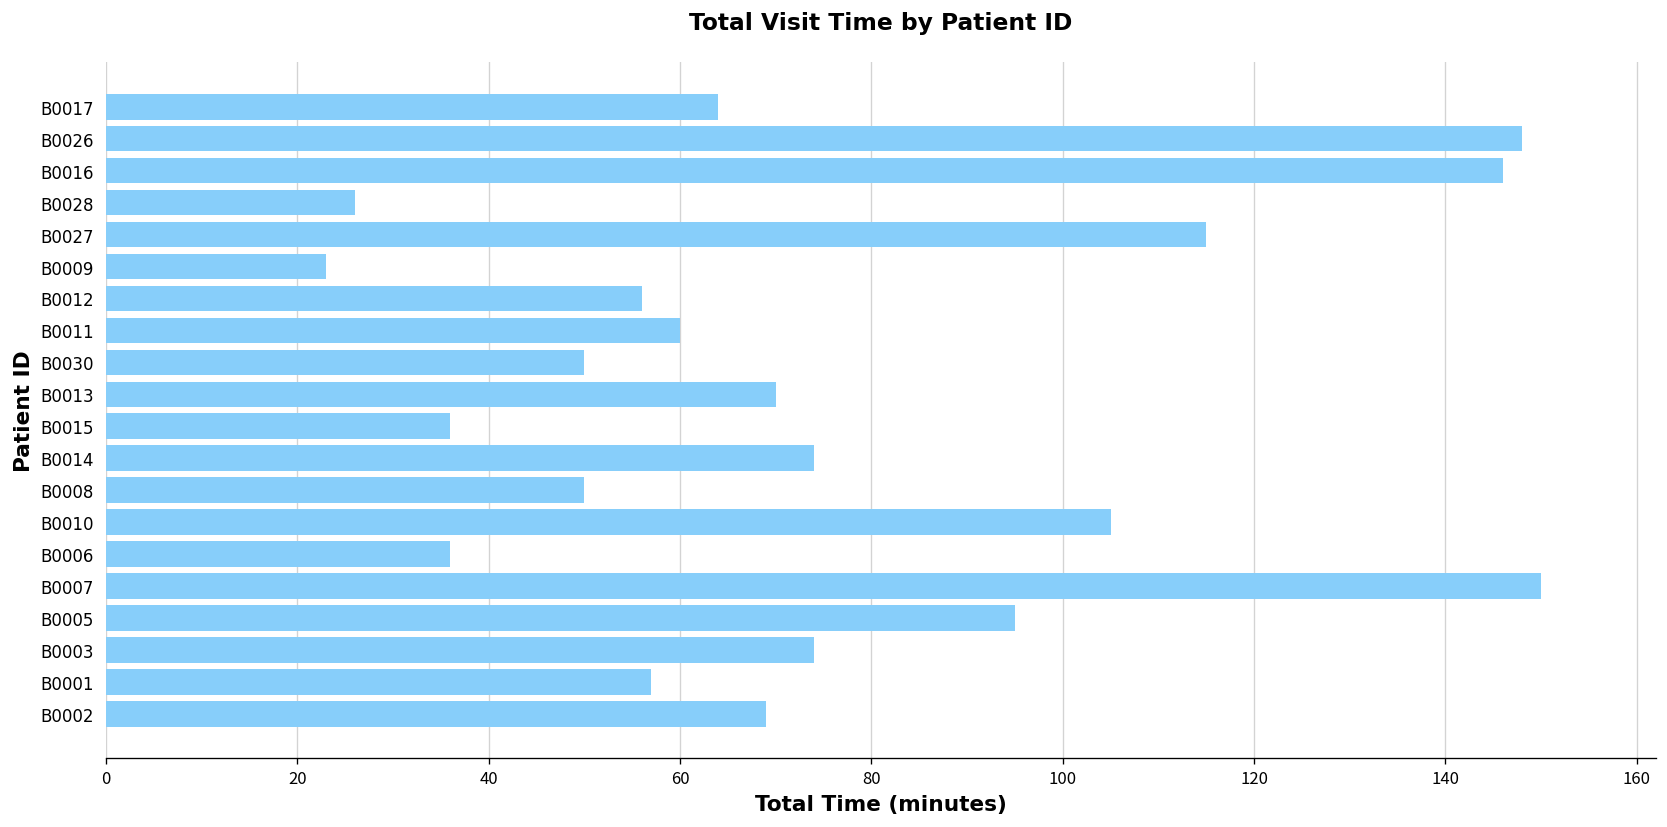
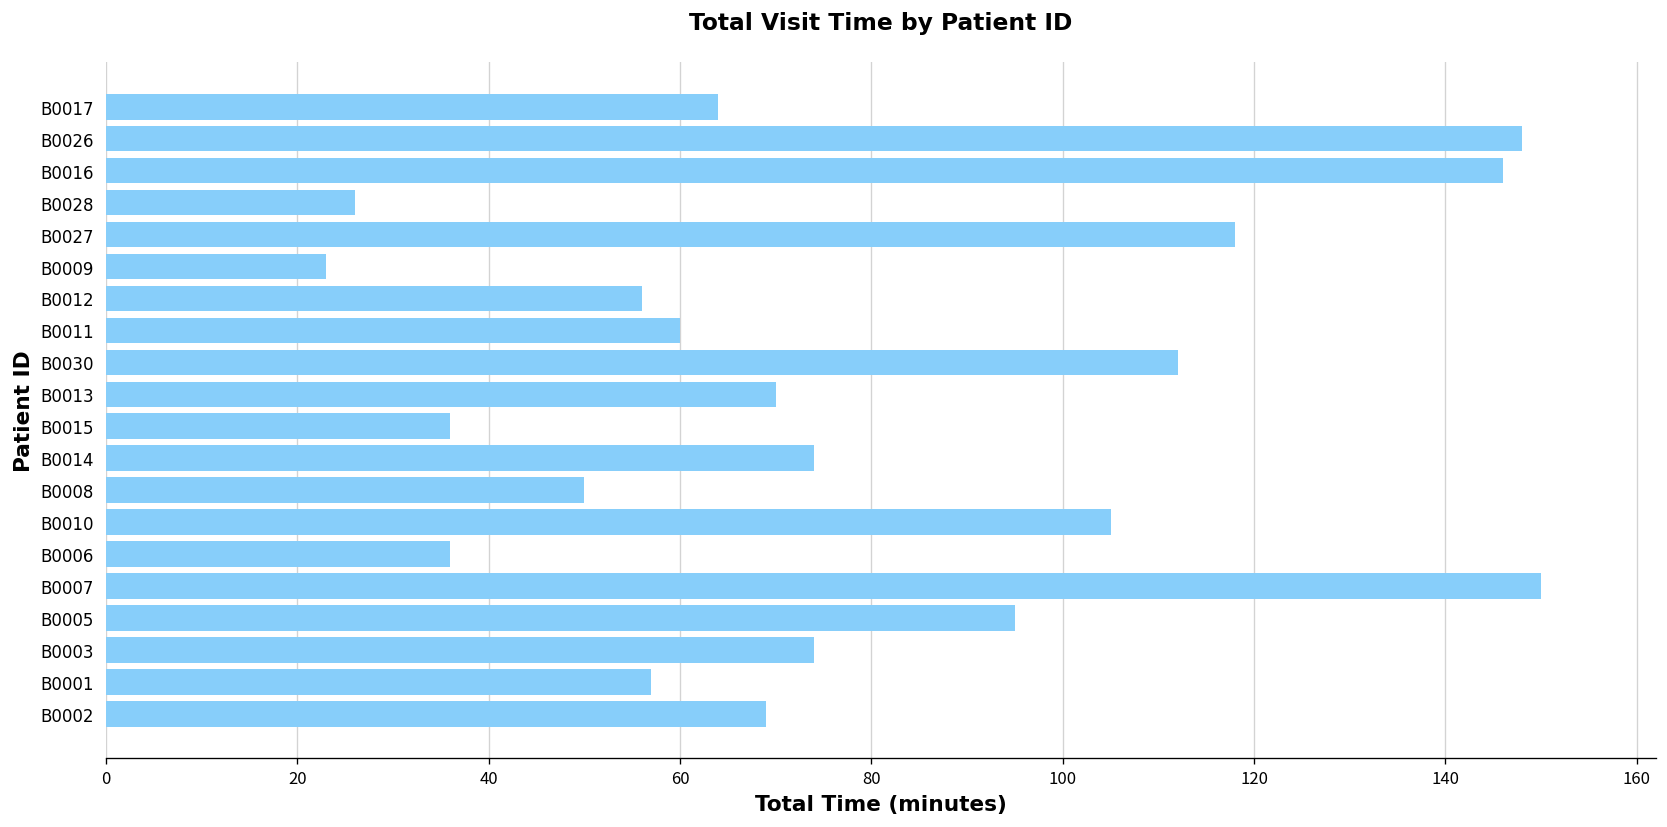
  {
    "B0017": 64,
    "B0026": 148,
    "B0016": 146,
    "B0028": 26,
-   "B0027": 115,
+   "B0027": 118,
    "B0009": 23,
    "B0012": 56,
    "B0011": 60,
-   "B0030": 50,
+   "B0030": 112,
    "B0013": 70,
    "B0015": 36,
    "B0014": 74,
    "B0008": 50,
    "B0010": 105,
    "B0006": 36,
    "B0007": 150,
    "B0005": 95,
    "B0003": 74,
    "B0001": 57,
    "B0002": 69
  }
